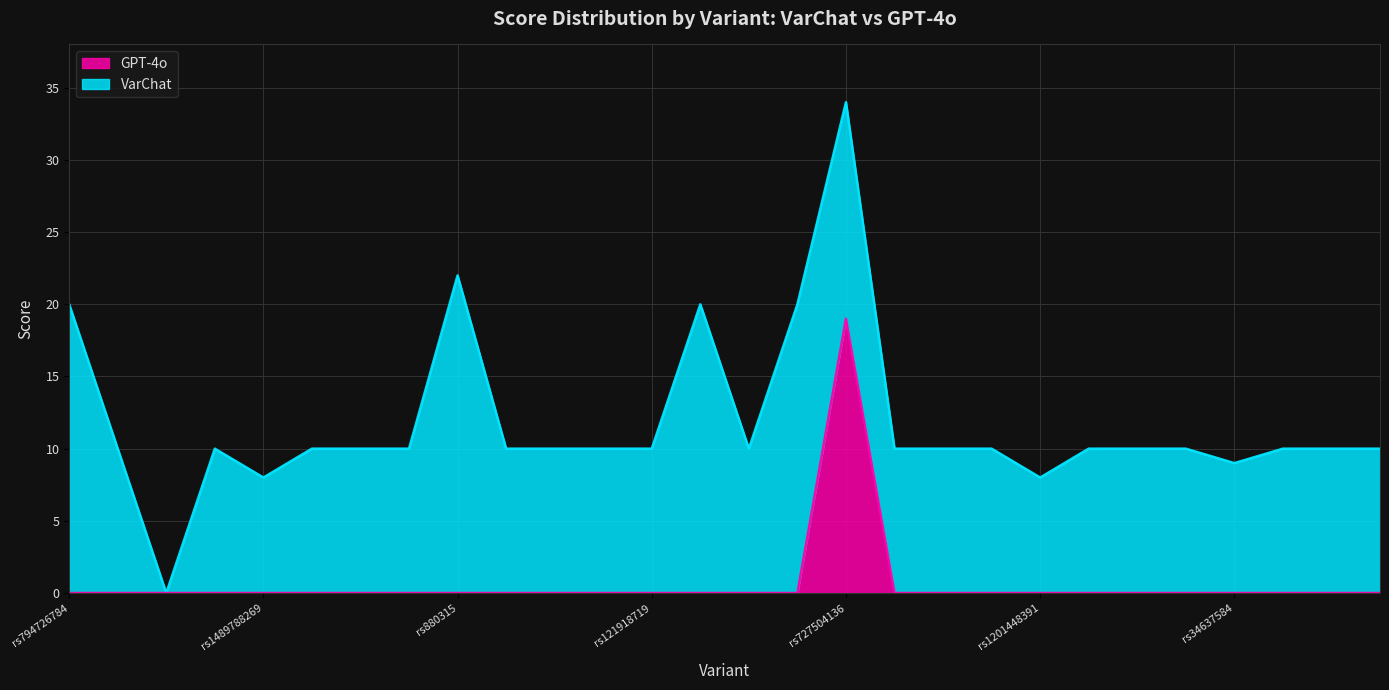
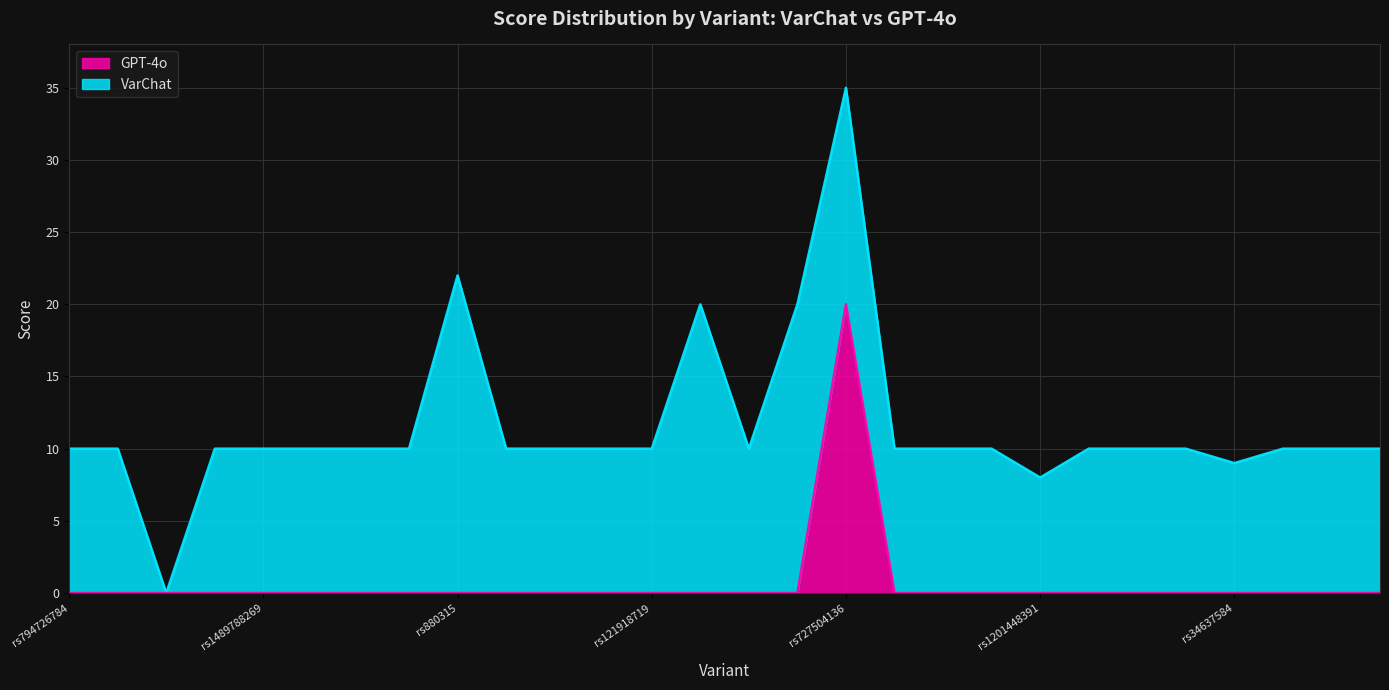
  {
    "GPT-4o": {
      "rs794726784": 0,
      "rs1489788269": 0,
      "rs880315": 0,
      "rs121918719": 0,
-     "rs727504136": 19,
+     "rs727504136": 20,
      "rs1201448391": 0,
      "rs34637584": 0
    },
    "VarChat": {
-     "rs794726784": 20,
-     "rs1489788269": 8,
+     "rs794726784": 10,
+     "rs1489788269": 10,
      "rs880315": 22,
      "rs121918719": 10,
      "rs727504136": 15,
      "rs1201448391": 8,
      "rs34637584": 9
    }
  }
